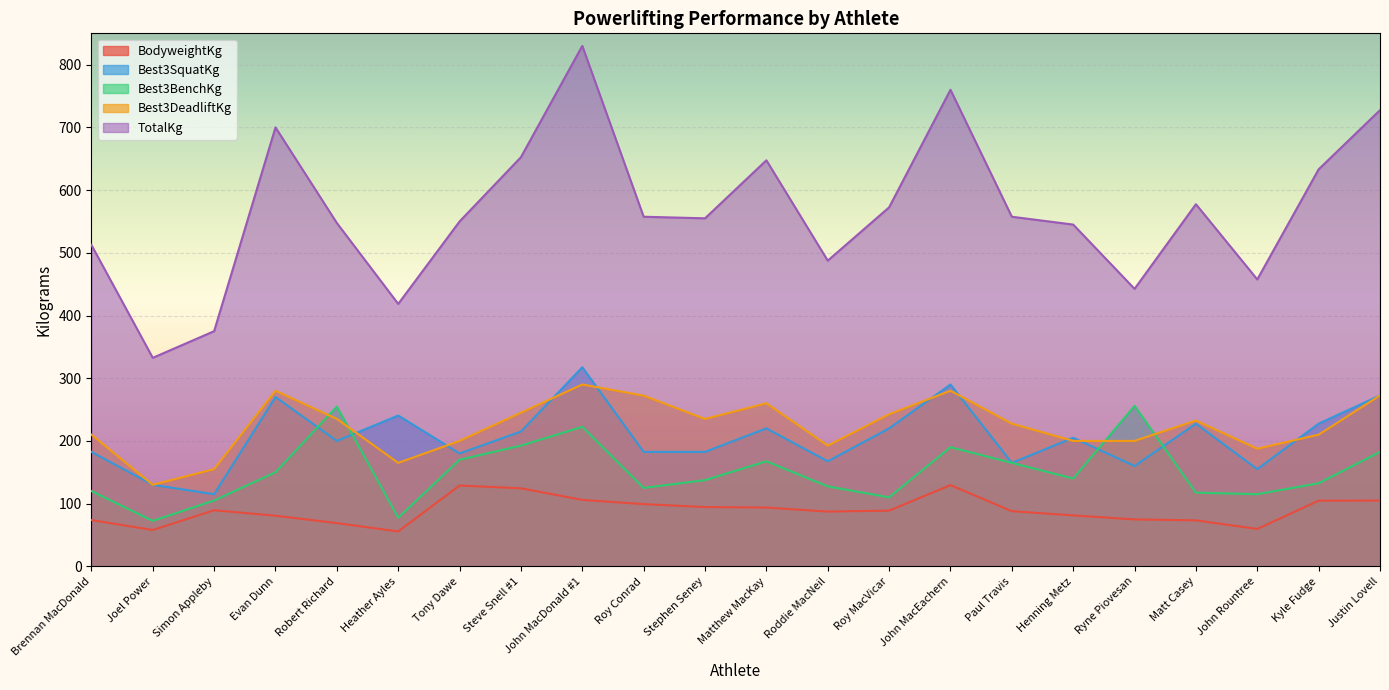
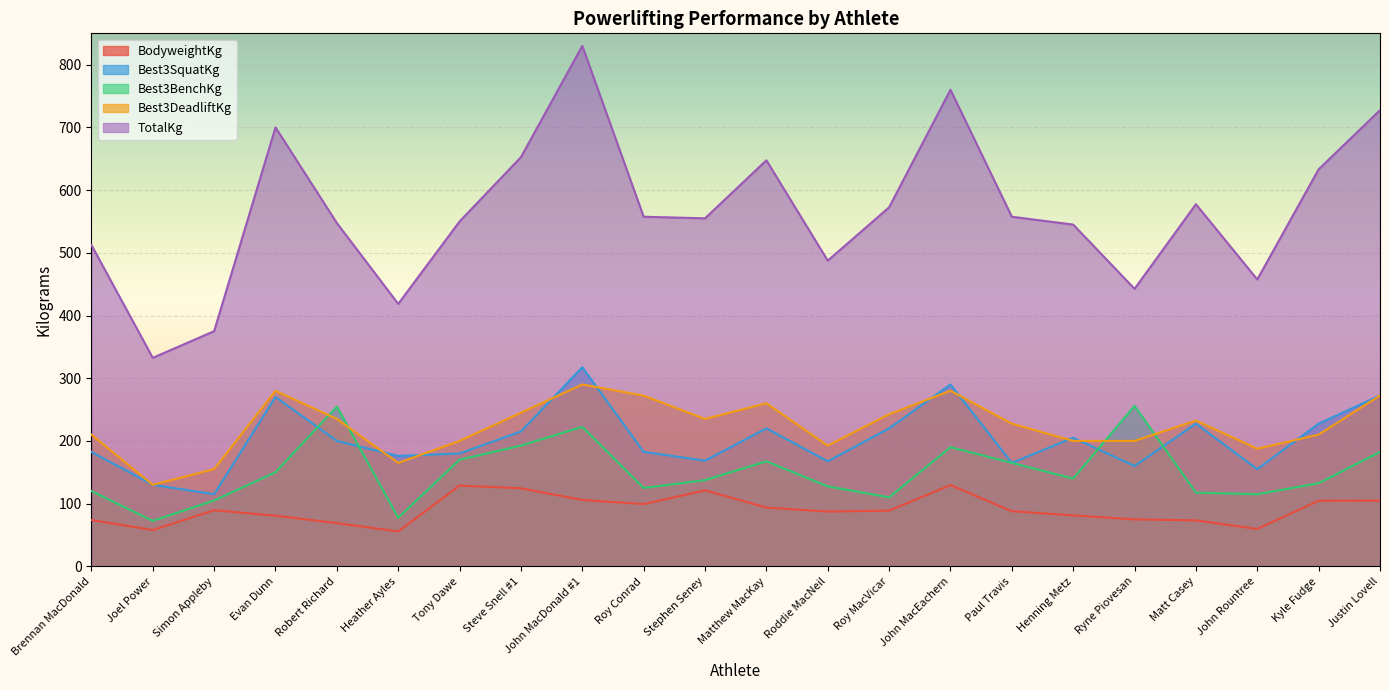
  {
    "BodyweightKg": {
      "Brennan MacDonald": 70,
      "Joel Power": 60,
      "Simon Appleby": 90,
      "Evan Dunn": 80,
      "Robert Richard": 70,
      "Heather Ayles": 60,
      "Tony Dawe": 130,
      "Steve Snell #1": 120,
      "John MacDonald #1": 110,
      "Roy Conrad": 100,
-     "Stephen Seney": 90,
+     "Stephen Seney": 120,
      "Matthew MacKay": 90,
      "Roddie MacNeil": 90,
      "Roy MacVicar": 90,
      "John MacEachern": 130,
      "Paul Travis": 90,
      "Henning Metz": 80,
      "Ryne Piovesan": 70,
      "Matt Casey": 70,
      "John Rountree": 60,
      "Kyle Fudge": 100,
      "Justin Lovell": 100
    },
    "Best3SquatKg": {
      "Brennan MacDonald": 180,
      "Simon Appleby": 120,
      "Evan Dunn": 270,
      "Robert Richard": 200,
-     "Heather Ayles": 240,
+     "Heather Ayles": 180,
      "Tony Dawe": 180,
      "Steve Snell #1": 220,
      "John MacDonald #1": 320,
      "Roy Conrad": 180,
-     "Stephen Seney": 180,
+     "Stephen Seney": 170,
      "Matthew MacKay": 220,
      "Roddie MacNeil": 170,
      "Roy MacVicar": 220,
      "John MacEachern": 290,
      "Henning Metz": 210,
      "Ryne Piovesan": 160,
      "Matt Casey": 230,
      "John Rountree": 160,
      "Kyle Fudge": 230
    },
    "Best3BenchKg": {
      "Brennan MacDonald": 120,
      "Joel Power": 70,
      "Simon Appleby": 110,
      "Evan Dunn": 150,
      "Robert Richard": 250,
      "Heather Ayles": 80,
      "Tony Dawe": 170,
      "Steve Snell #1": 190,
      "John MacDonald #1": 220,
      "Roy Conrad": 130,
      "Stephen Seney": 140,
      "Matthew MacKay": 170,
      "Roddie MacNeil": 130,
      "Roy MacVicar": 110,
      "John MacEachern": 190,
      "Henning Metz": 140,
      "Ryne Piovesan": 260,
      "Matt Casey": 120,
      "John Rountree": 120,
      "Kyle Fudge": 130,
      "Justin Lovell": 180
    },
    "Best3DeadliftKg": {
      "Brennan MacDonald": 210,
      "Simon Appleby": 160,
      "Evan Dunn": 280,
      "Robert Richard": 240,
      "Heather Ayles": 170,
      "Tony Dawe": 200,
      "Steve Snell #1": 250,
      "John MacDonald #1": 290,
      "Roy Conrad": 270,
      "Stephen Seney": 240,
      "Matthew MacKay": 260,
      "Roddie MacNeil": 190,
      "Roy MacVicar": 240,
      "John MacEachern": 280,
      "Paul Travis": 230,
      "Henning Metz": 200,
      "Ryne Piovesan": 200,
      "Matt Casey": 230,
      "John Rountree": 190,
      "Kyle Fudge": 210
    },
    "TotalKg": {
      "Brennan MacDonald": 510,
      "Joel Power": 330,
      "Simon Appleby": 380,
      "Evan Dunn": 700,
      "Robert Richard": 550,
      "Heather Ayles": 420,
      "Tony Dawe": 550,
      "Steve Snell #1": 650,
      "John MacDonald #1": 830,
      "Roy Conrad": 560,
      "Stephen Seney": 560,
      "Matthew MacKay": 650,
      "Roddie MacNeil": 490,
      "Roy MacVicar": 570,
      "John MacEachern": 760,
      "Paul Travis": 560,
      "Henning Metz": 550,
      "Ryne Piovesan": 440,
      "Matt Casey": 580,
      "John Rountree": 460,
      "Kyle Fudge": 630,
      "Justin Lovell": 730
    }
  }
